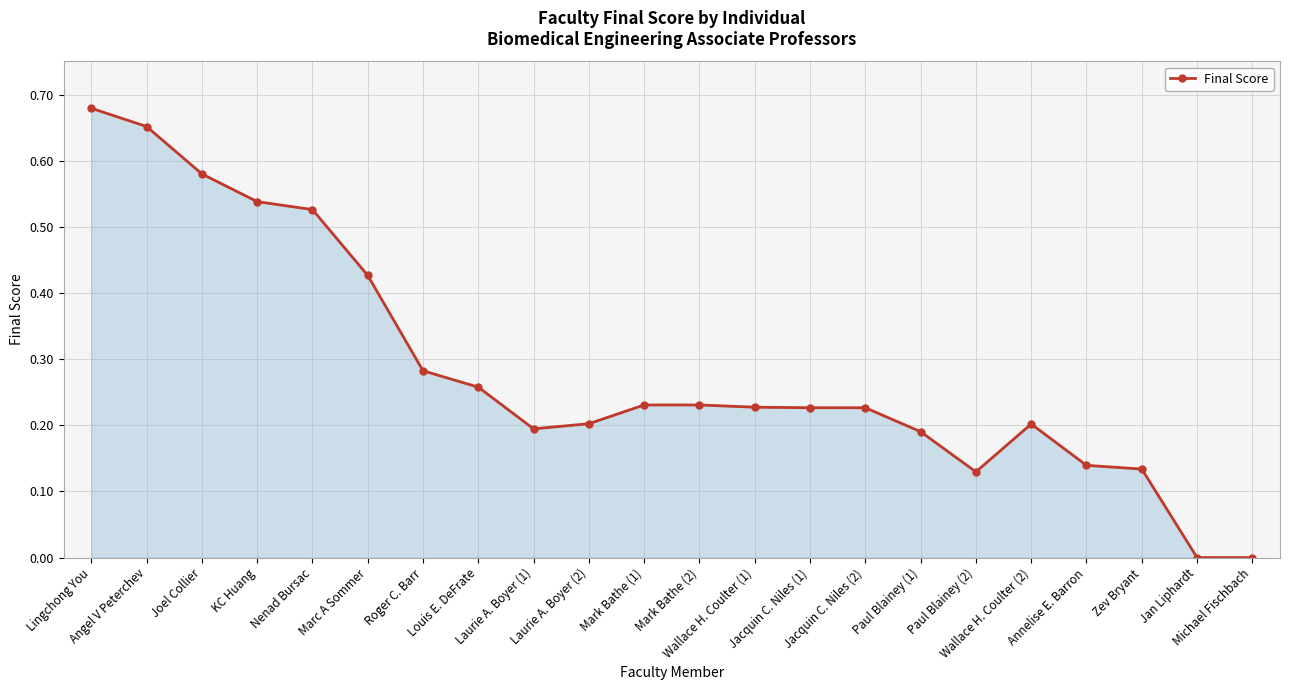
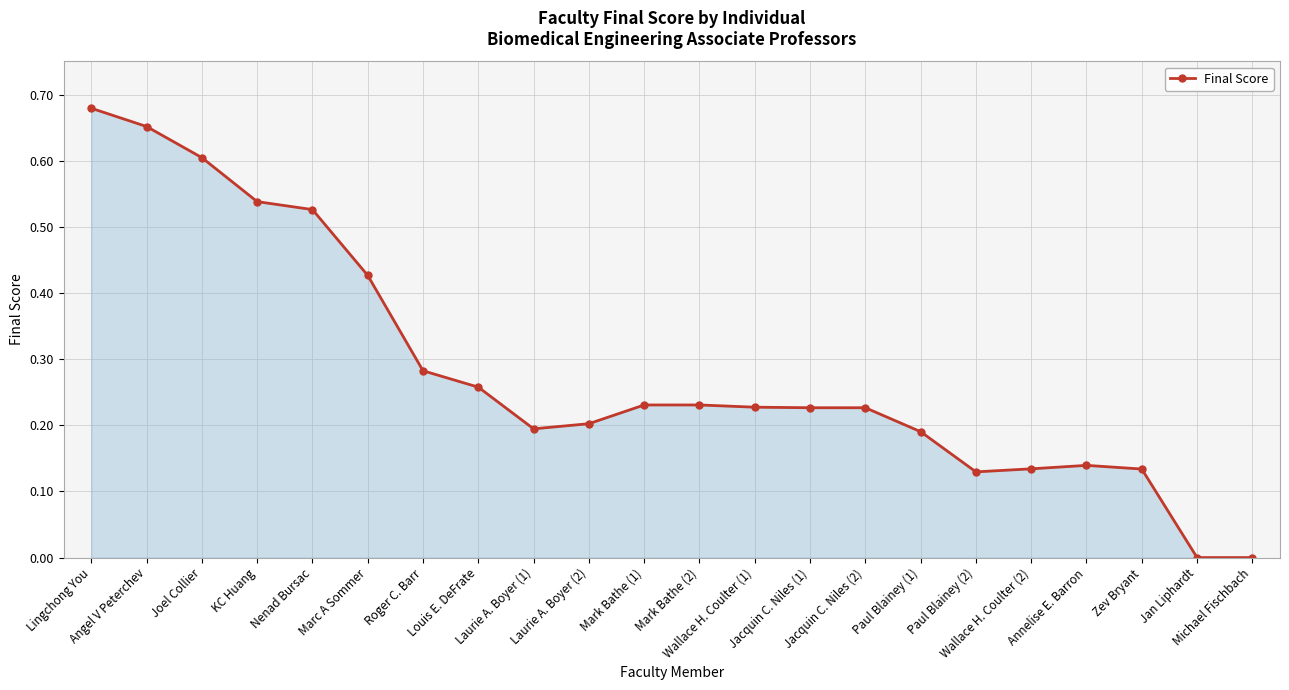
  {
    "Lingchong You": 0.68,
    "Angel V Peterchev": 0.65,
-   "Joel Collier": 0.58,
+   "Joel Collier": 0.60,
    "KC Huang": 0.54,
    "Nenad Bursac": 0.53,
    "Marc A Sommer": 0.43,
    "Roger C. Barr": 0.28,
    "Louis E. DeFrate": 0.26,
    "Laurie A. Boyer (1)": 0.19,
    "Laurie A. Boyer (2)": 0.20,
    "Mark Bathe (1)": 0.23,
    "Mark Bathe (2)": 0.23,
    "Wallace H. Coulter (1)": 0.23,
    "Jacquin C. Niles (1)": 0.23,
    "Jacquin C. Niles (2)": 0.23,
    "Paul Blainey (1)": 0.19,
    "Paul Blainey (2)": 0.13,
-   "Wallace H. Coulter (2)": 0.20,
+   "Wallace H. Coulter (2)": 0.13,
    "Annelise E. Barron": 0.14,
    "Zev Bryant": 0.13,
    "Jan Liphardt": 0.00,
    "Michael Fischbach": 0.00
  }
